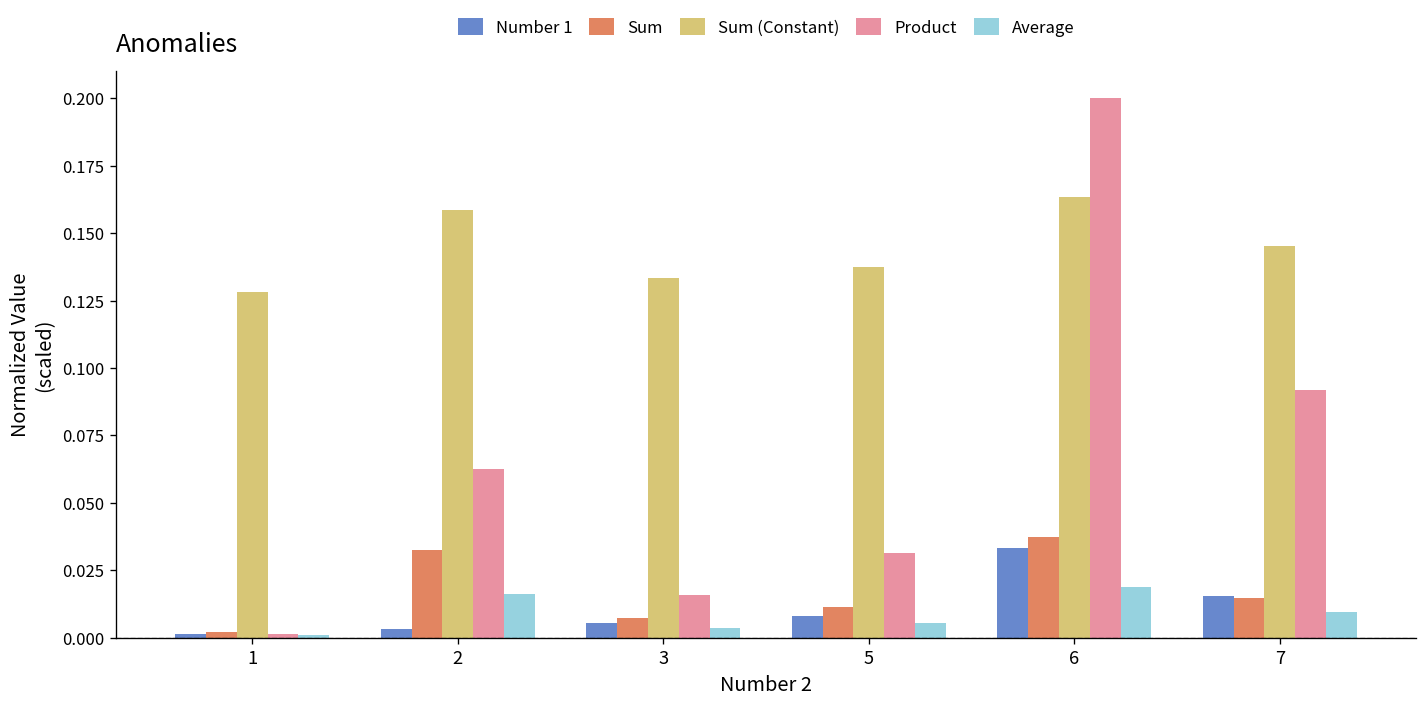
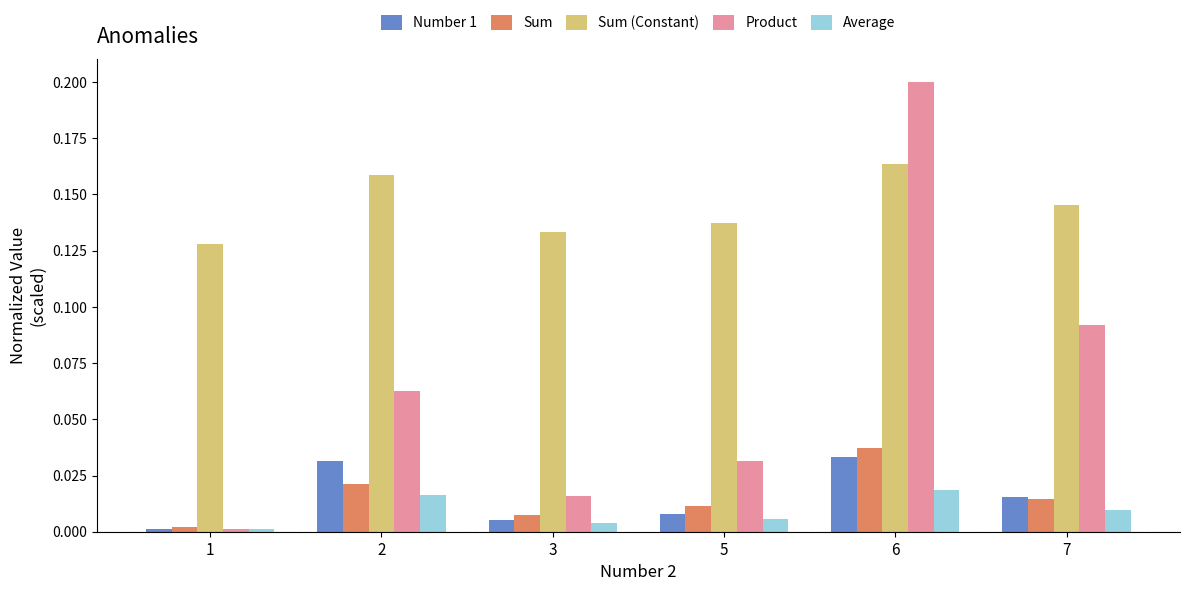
  {
    "Number 1": {
      "1": 0.001,
-     "2": 0.003,
+     "2": 0.031,
      "3": 0.005,
      "5": 0.008,
      "6": 0.033,
      "7": 0.015
    },
    "Sum": {
      "1": 0.002,
-     "2": 0.033,
+     "2": 0.021,
      "3": 0.007,
      "5": 0.011,
      "6": 0.037,
      "7": 0.015
    },
    "Sum (Constant)": {
      "1": 0.128,
      "2": 0.159,
      "3": 0.133,
      "5": 0.137,
      "6": 0.163,
      "7": 0.145
    },
    "Product": {
      "1": 0.001,
      "2": 0.063,
      "3": 0.016,
      "5": 0.031,
      "6": 0.200,
      "7": 0.092
    },
    "Average": {
      "2": 0.016,
      "3": 0.004,
      "5": 0.006,
      "6": 0.019,
      "7": 0.010
    }
  }
